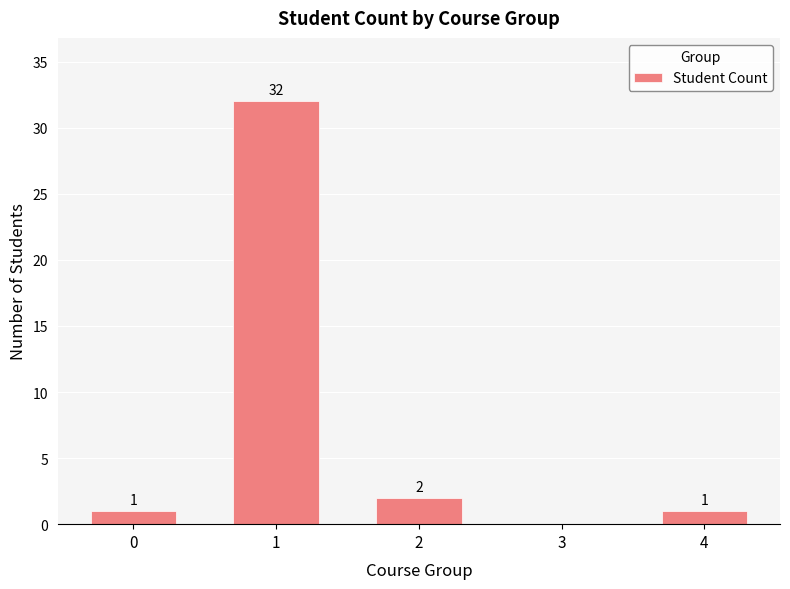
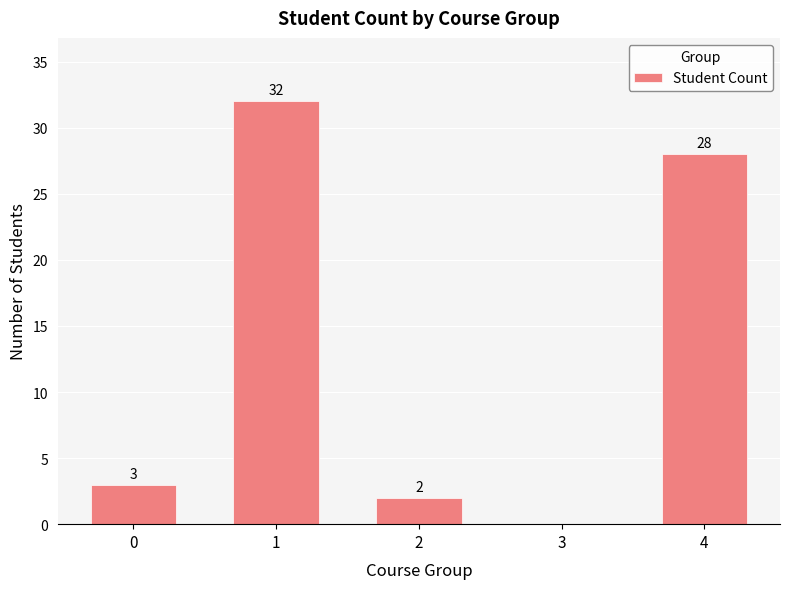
  {
-   "0": 1,
+   "0": 3,
    "1": 32,
    "2": 2,
-   "4": 1
+   "4": 28
  }
